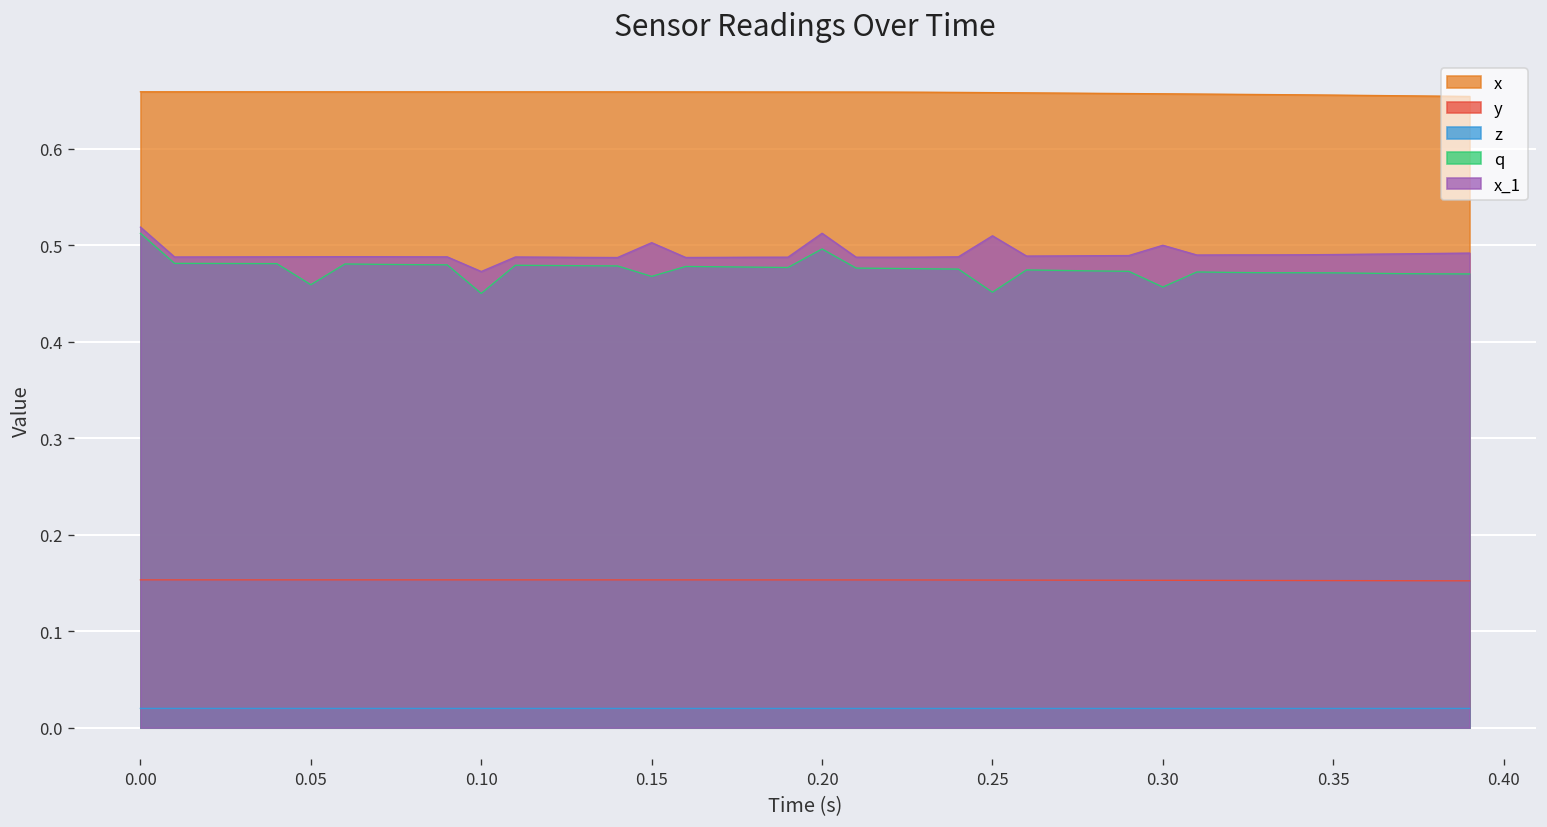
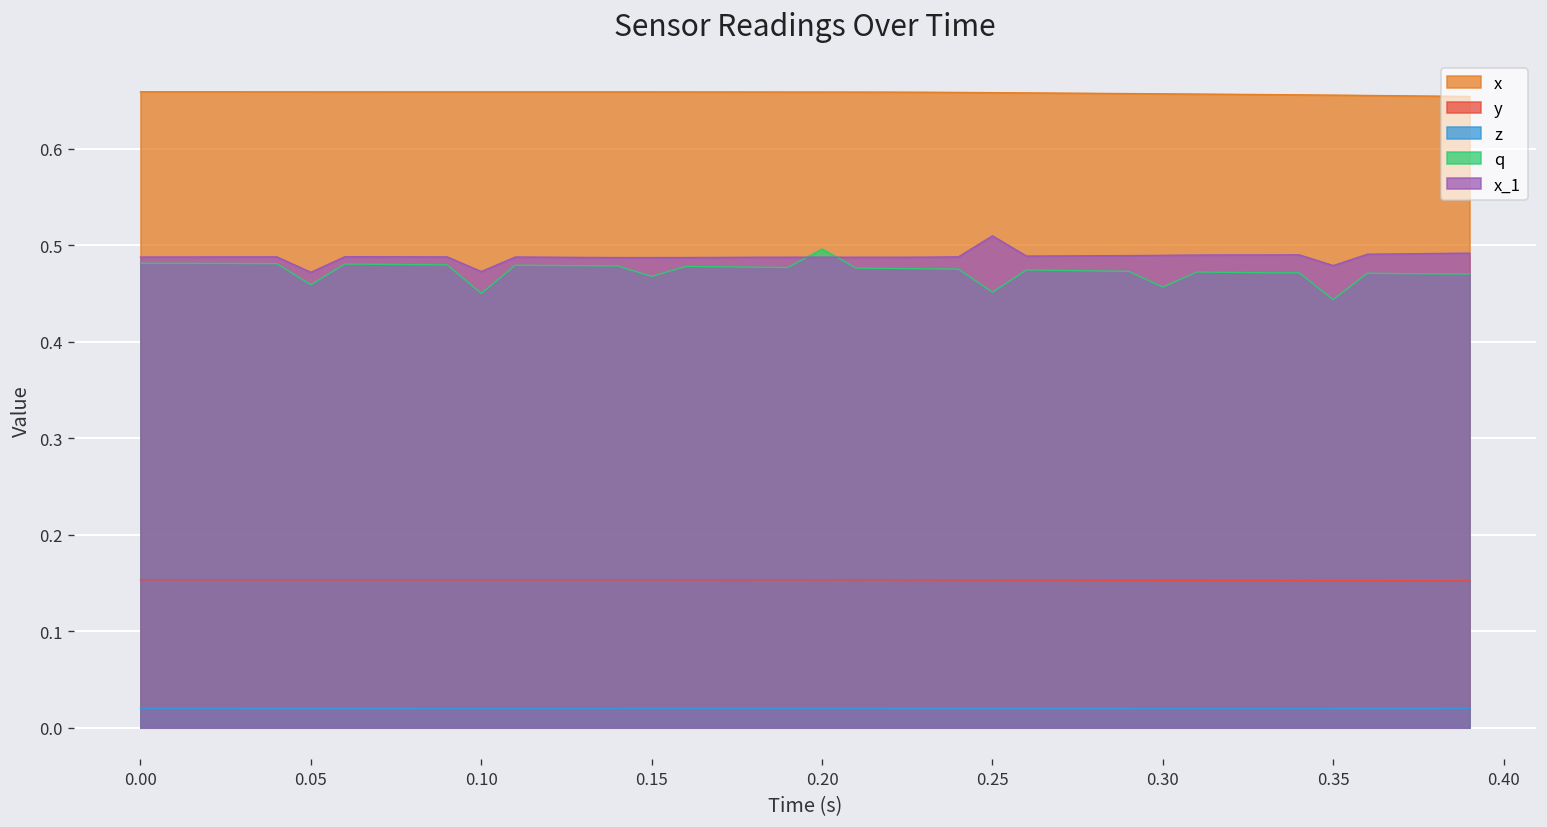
  {
    "z": {
      "0.00": 0.02,
      "0.05": 0.02,
      "0.10": 0.02,
      "0.15": 0.02,
      "0.20": 0.02,
      "0.25": 0.02,
      "0.30": 0.02,
      "0.35": 0.02
    },
    "q": {
-     "0.00": 0.51,
+     "0.00": 0.48,
      "0.05": 0.46,
      "0.10": 0.45,
      "0.15": 0.47,
      "0.20": 0.50,
      "0.25": 0.45,
      "0.30": 0.46,
-     "0.35": 0.47
+     "0.35": 0.44
    },
    "x_1": {
-     "0.00": 0.52,
-     "0.05": 0.49,
+     "0.00": 0.49,
+     "0.05": 0.47,
      "0.10": 0.47,
-     "0.15": 0.50,
-     "0.20": 0.51,
+     "0.15": 0.49,
+     "0.20": 0.49,
      "0.25": 0.51,
-     "0.30": 0.50,
-     "0.35": 0.49
+     "0.30": 0.49,
+     "0.35": 0.48
    }
  }
